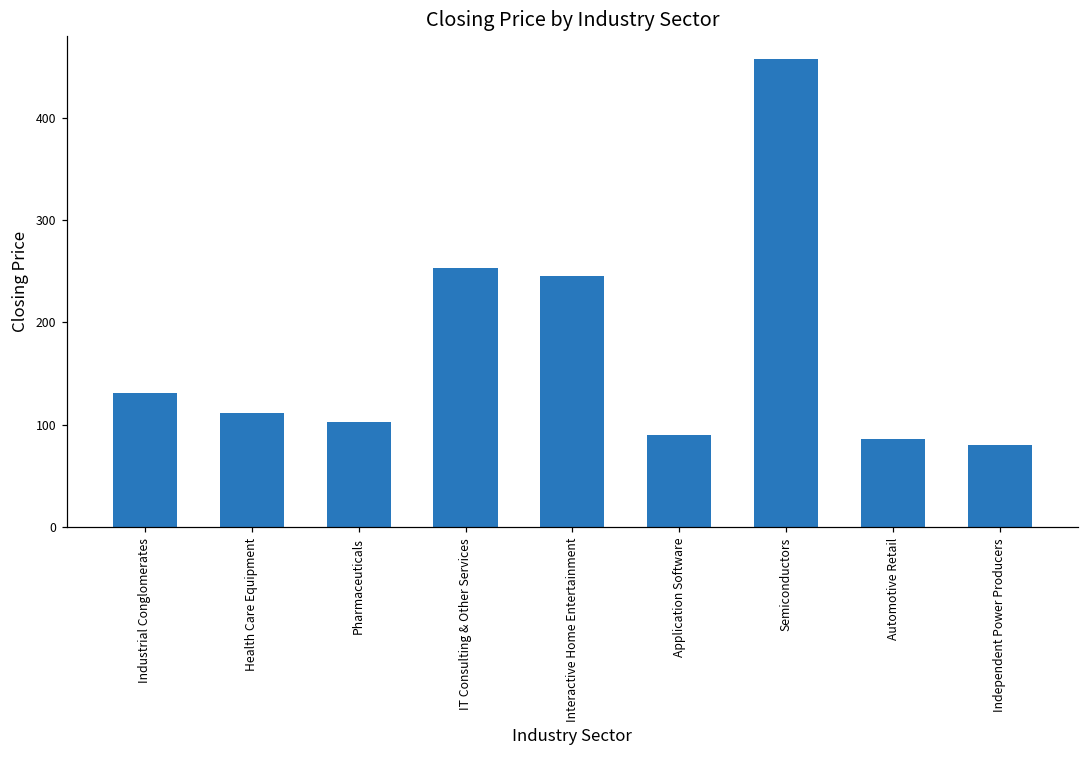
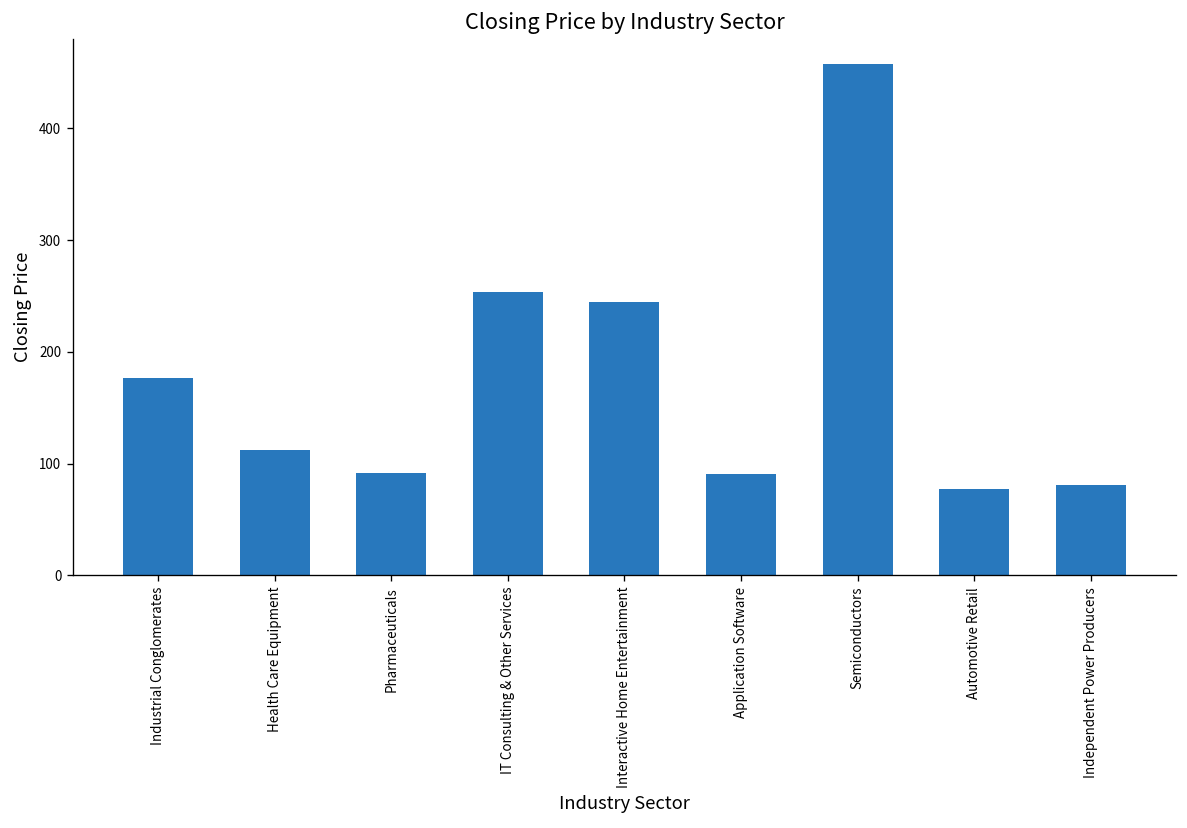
  {
-   "Industrial Conglomerates": 130,
+   "Industrial Conglomerates": 180,
    "Health Care Equipment": 110,
-   "Pharmaceuticals": 100,
+   "Pharmaceuticals": 90,
    "IT Consulting & Other Services": 250,
    "Interactive Home Entertainment": 240,
    "Application Software": 90,
    "Semiconductors": 460,
-   "Automotive Retail": 90,
+   "Automotive Retail": 80,
    "Independent Power Producers": 80
  }
